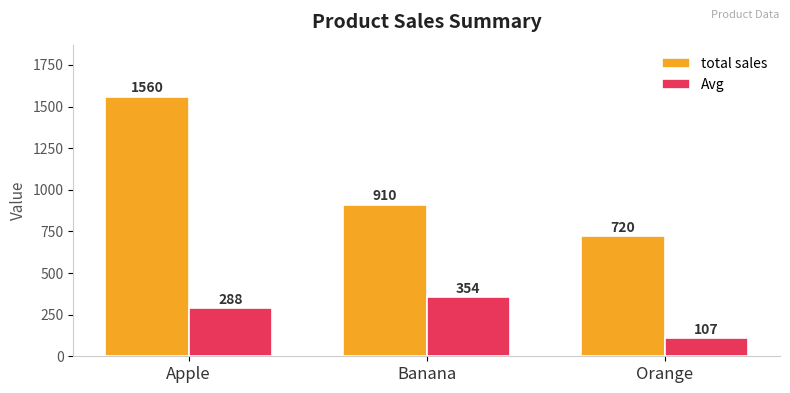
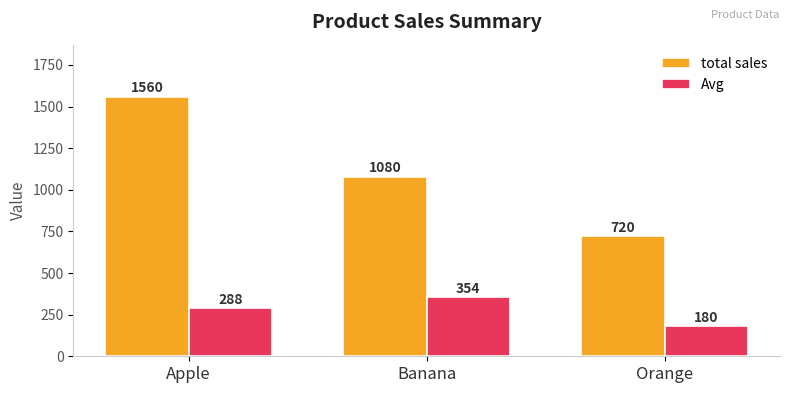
  {
    "total sales": {
      "Apple": 1560,
-     "Banana": 910,
+     "Banana": 1080,
      "Orange": 720
    },
    "Avg": {
      "Apple": 288,
      "Banana": 354,
-     "Orange": 107
+     "Orange": 180
    }
  }
